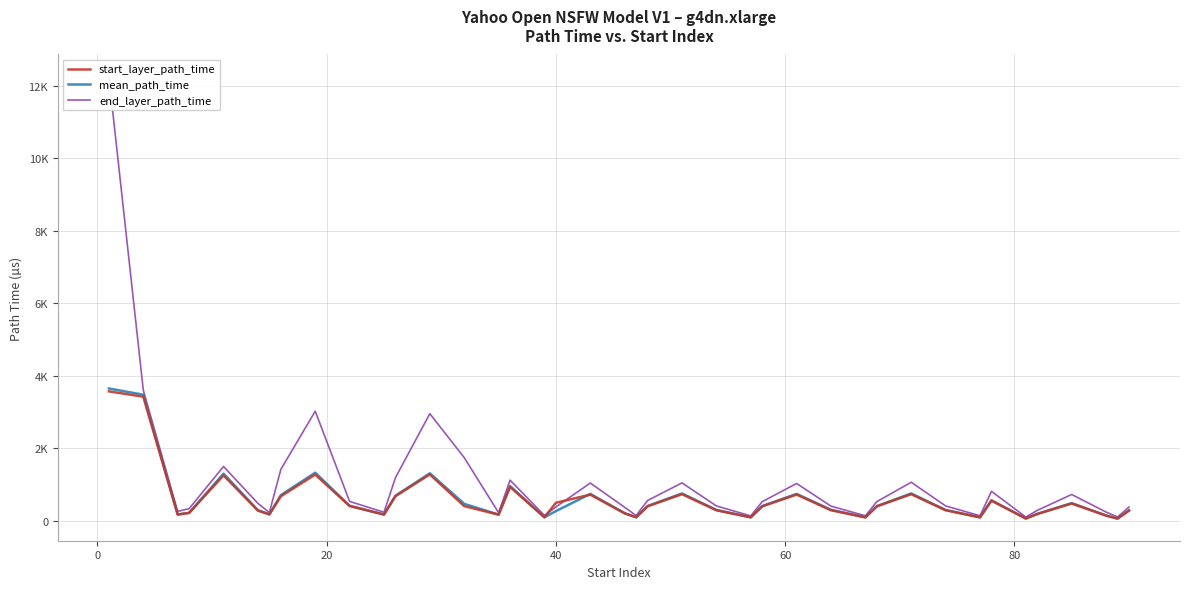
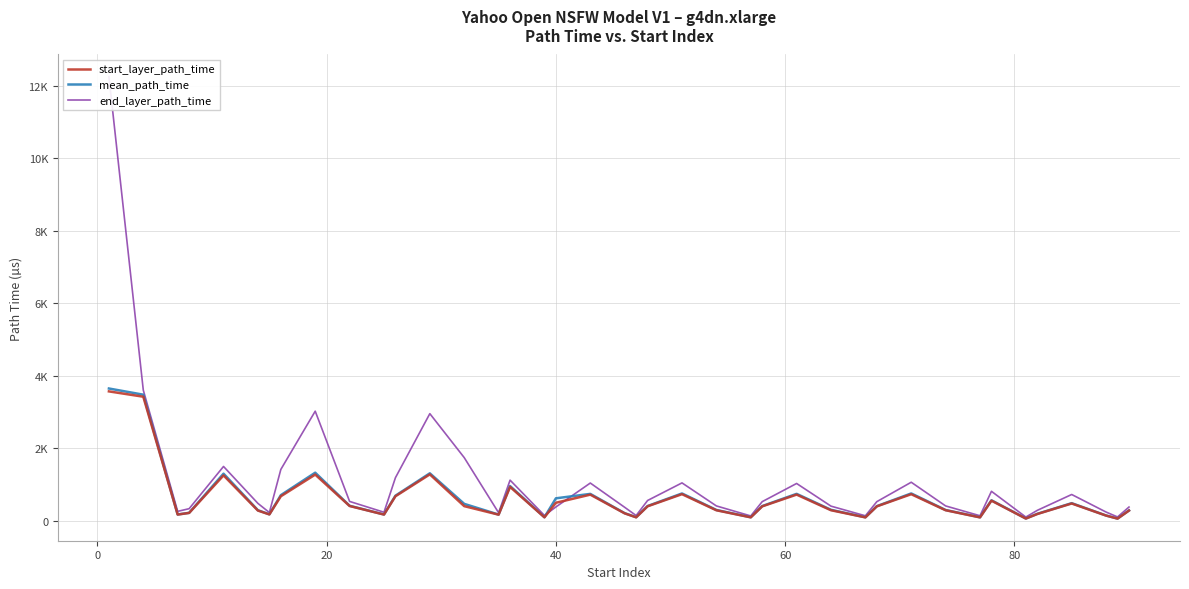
  {
    "start_layer_path_time": {
      "40": 500
    },
    "mean_path_time": {
-     "40": 300
+     "40": 600
    },
    "end_layer_path_time": {
      "40": 400
    }
  }
